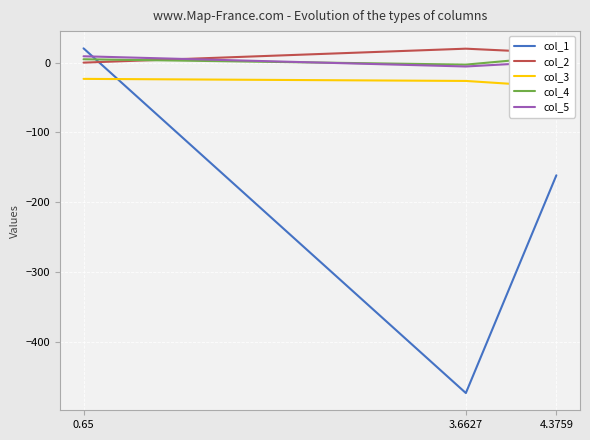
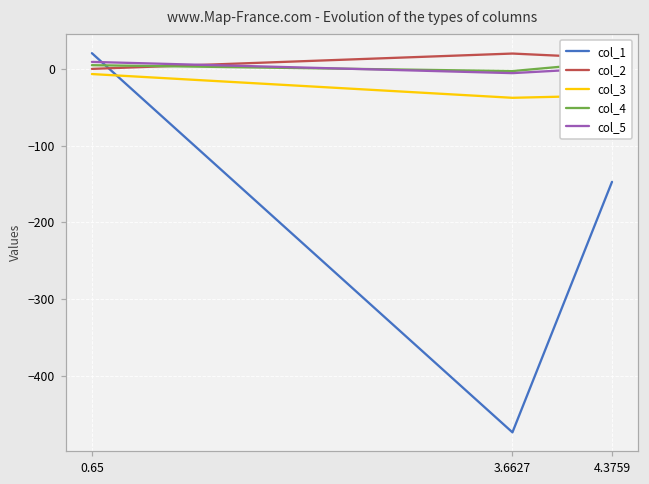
  {
    "col_1": {
      "0.65": 20,
      "3.6627": -470,
-     "4.3759": -160
+     "4.3759": -150
    },
    "col_2": {
      "0.65": 0,
      "3.6627": 20
    },
    "col_3": {
-     "0.65": -20,
-     "3.6627": -30
+     "0.65": -10,
+     "3.6627": -40
    },
    "col_4": {
      "0.65": 0
    },
    "col_5": {
      "0.65": 10
    }
  }
